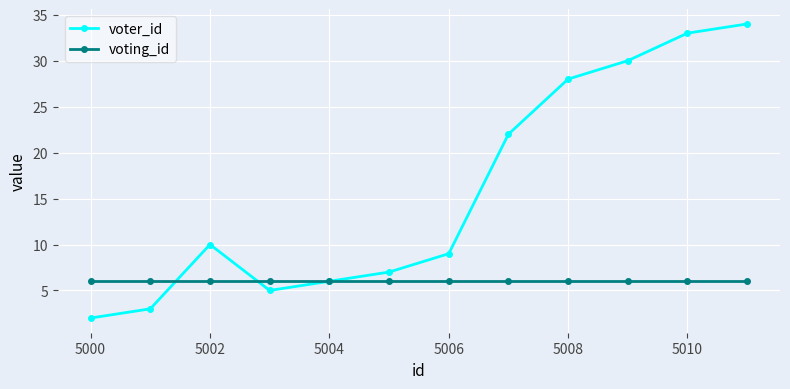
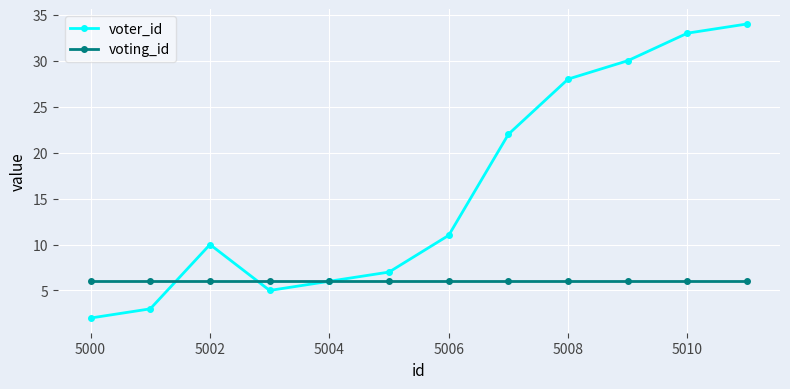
  {
    "voter_id": {
      "5000": 2,
      "5002": 10,
-     "5006": 9,
+     "5006": 11,
      "5008": 28,
      "5010": 33
    },
    "voting_id": {
      "5000": 6,
      "5002": 6,
      "5006": 6,
      "5008": 6,
      "5010": 6
    }
  }
